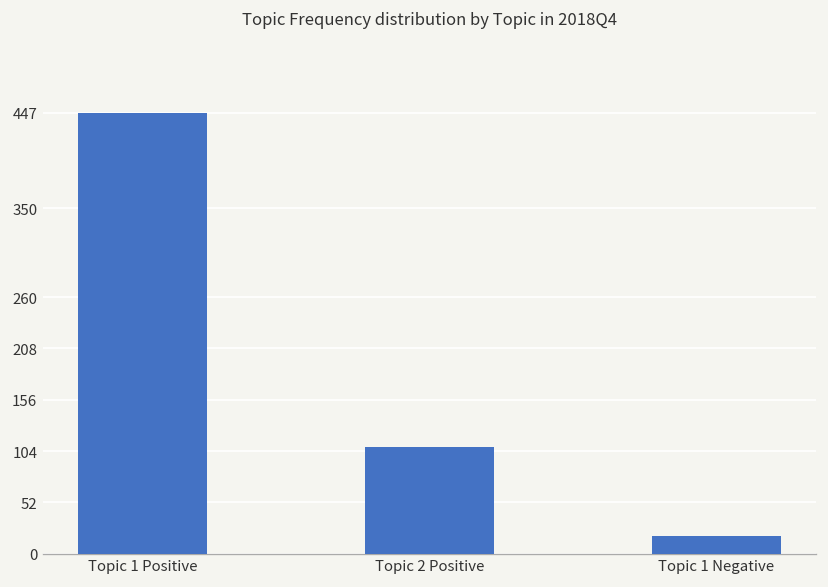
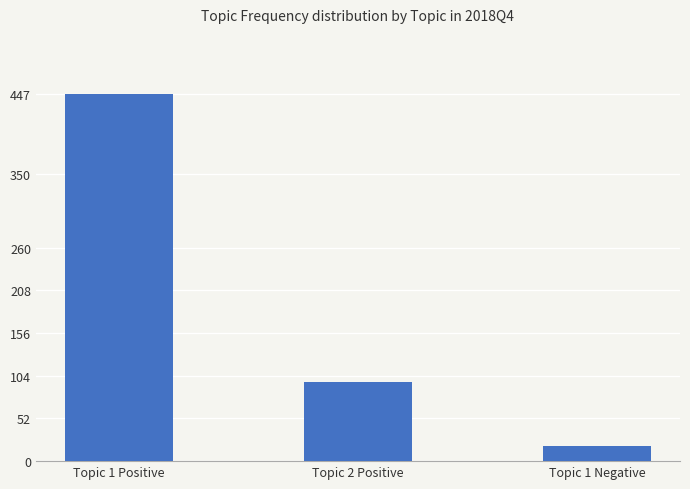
  {
    "Topic 1 Positive": 450,
-   "Topic 2 Positive": 110,
+   "Topic 2 Positive": 100,
    "Topic 1 Negative": 20
  }
